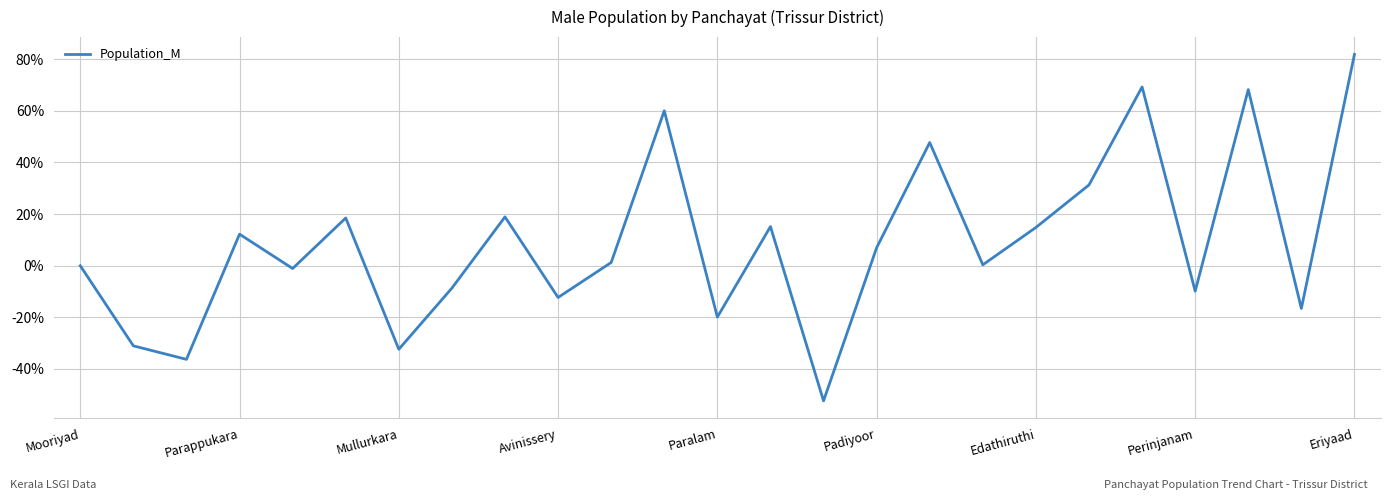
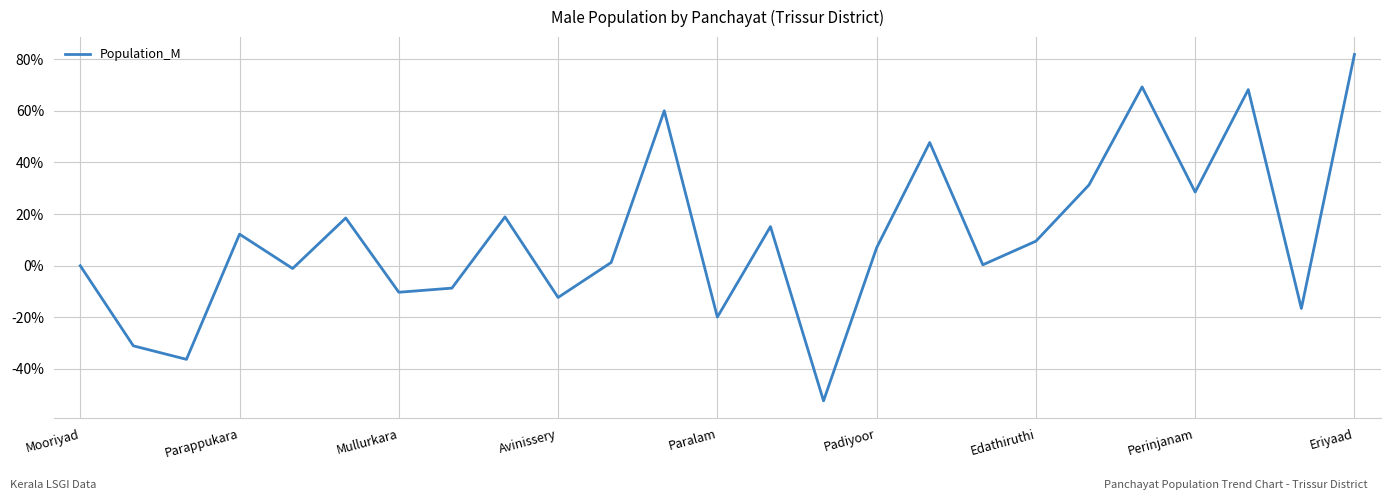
  {
    "Mooriyad": "0%",
    "Parappukara": "12%",
-   "Mullurkara": "-32%",
+   "Mullurkara": "-10%",
    "Avinissery": "-12%",
    "Paralam": "-20%",
    "Padiyoor": "7%",
-   "Edathiruthi": "15%",
-   "Perinjanam": "-10%",
+   "Edathiruthi": "10%",
+   "Perinjanam": "29%",
    "Eriyaad": "82%"
  }
